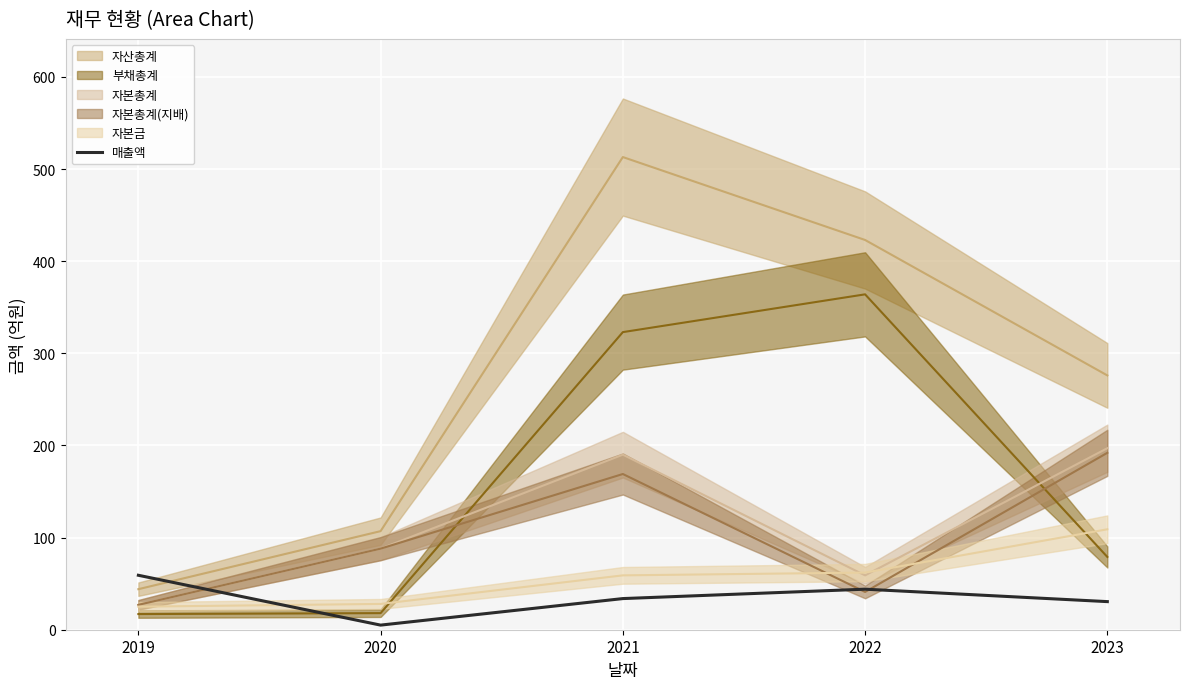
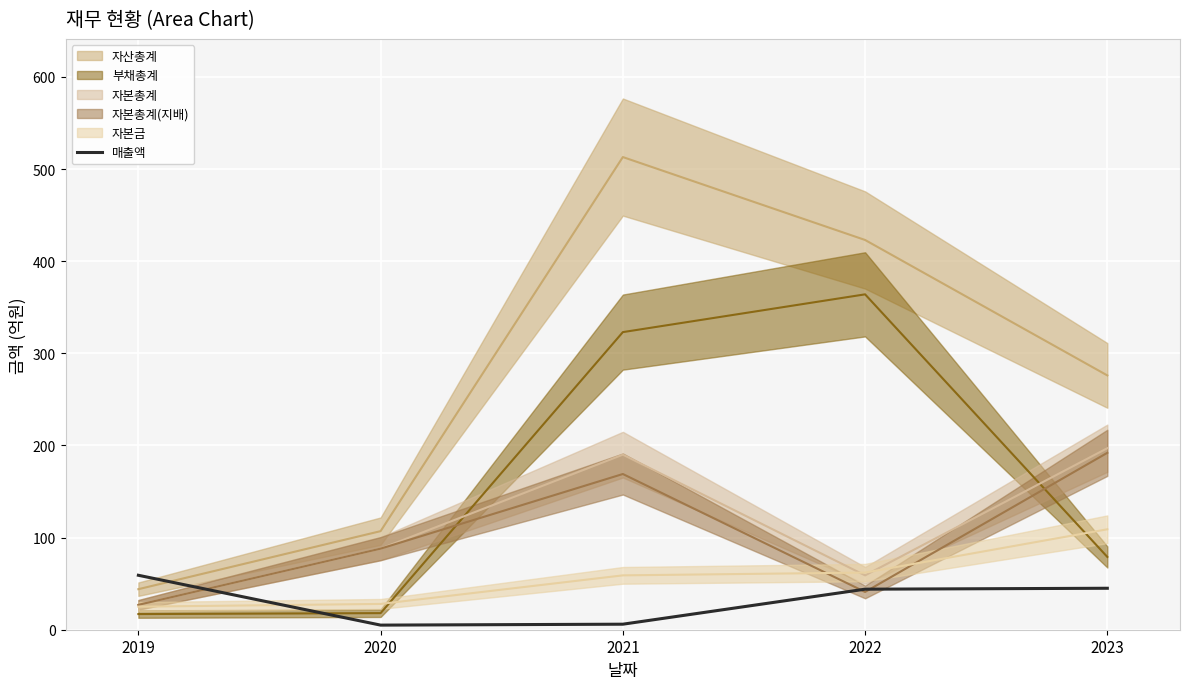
  {
    "매출액": {
      "2019": 60,
      "2020": 10,
-     "2021": 30,
+     "2021": 10,
      "2022": 40,
-     "2023": 30
+     "2023": 50
    }
  }
